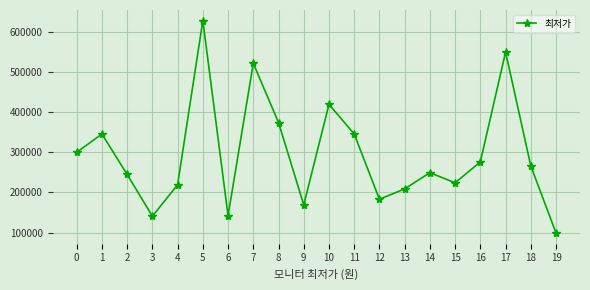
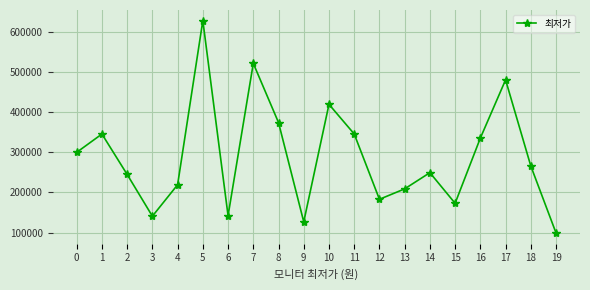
  {
    "0": 300000,
    "1": 350000,
    "2": 240000,
    "3": 140000,
    "4": 220000,
    "5": 630000,
    "6": 140000,
    "7": 520000,
    "8": 370000,
-   "9": 170000,
+   "9": 130000,
    "10": 420000,
    "11": 350000,
    "12": 180000,
    "13": 210000,
    "14": 250000,
-   "15": 220000,
-   "16": 280000,
-   "17": 550000,
+   "15": 170000,
+   "16": 340000,
+   "17": 480000,
    "18": 270000,
    "19": 100000
  }
